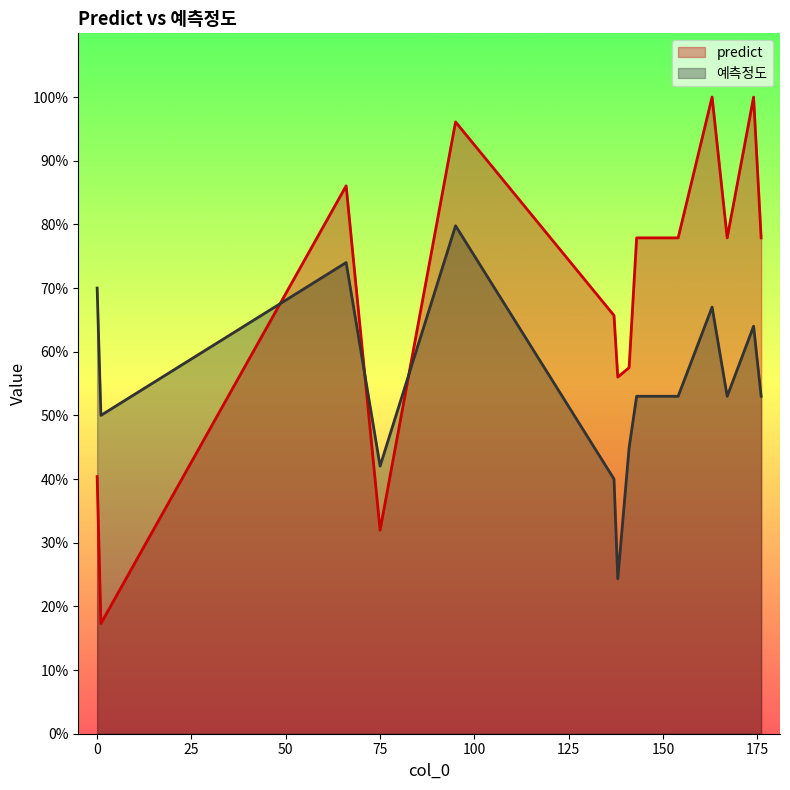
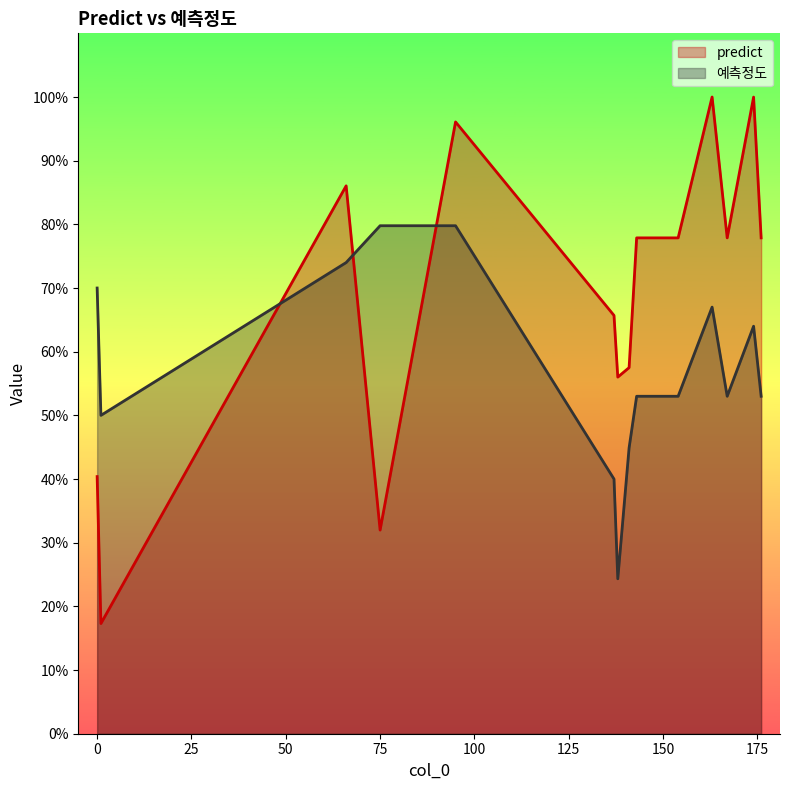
  {
    "predict": {
      "0": "40%",
      "75": "32%"
    },
    "예측정도": {
      "0": "70%",
-     "75": "42%"
+     "75": "80%"
    }
  }
